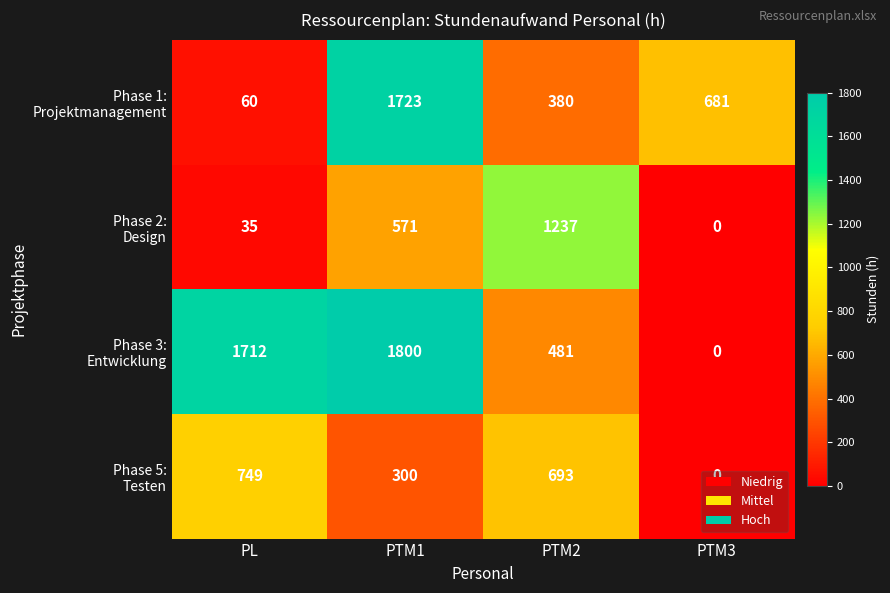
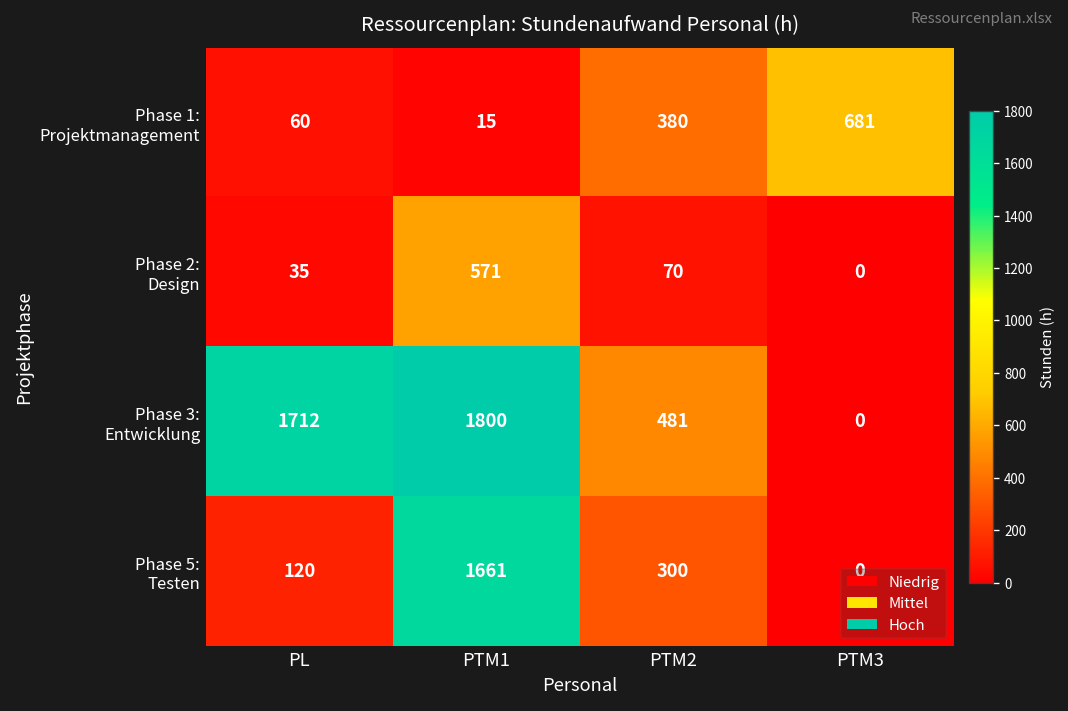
  {
    "Phase 1: Projektmanagement": {
      "PL": 60,
-     "PTM1": 1723,
+     "PTM1": 15,
      "PTM2": 380,
      "PTM3": 681
    },
    "Phase 2: Design": {
      "PL": 35,
      "PTM1": 571,
-     "PTM2": 1237,
+     "PTM2": 70,
      "PTM3": 0
    },
    "Phase 3: Entwicklung": {
      "PL": 1712,
      "PTM1": 1800,
      "PTM2": 481,
      "PTM3": 0
    },
    "Phase 5: Testen": {
-     "PL": 749,
-     "PTM1": 300,
-     "PTM2": 693
+     "PL": 120,
+     "PTM1": 1661,
+     "PTM2": 300
    }
  }
